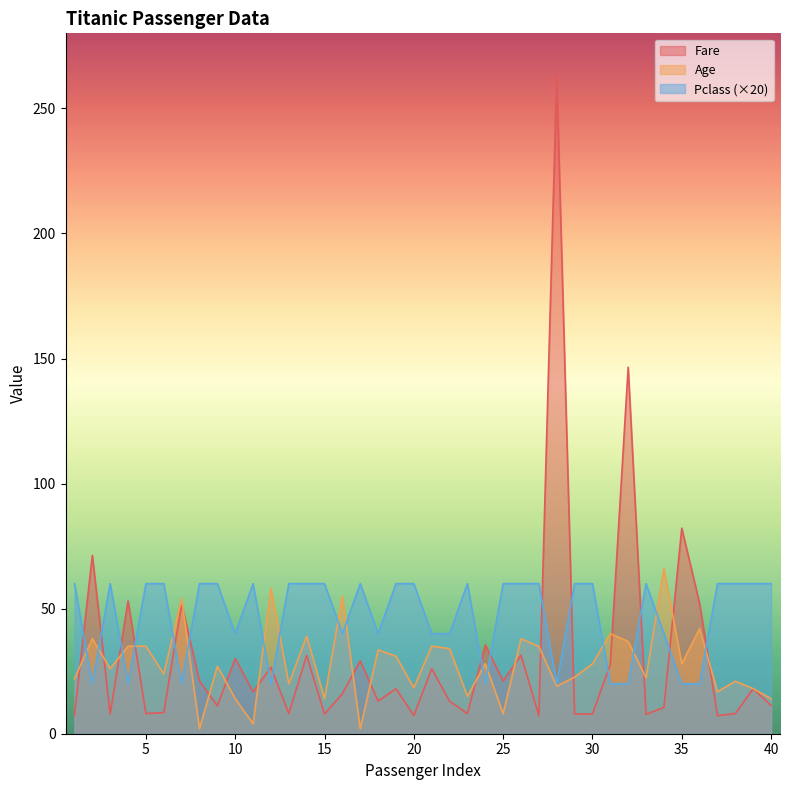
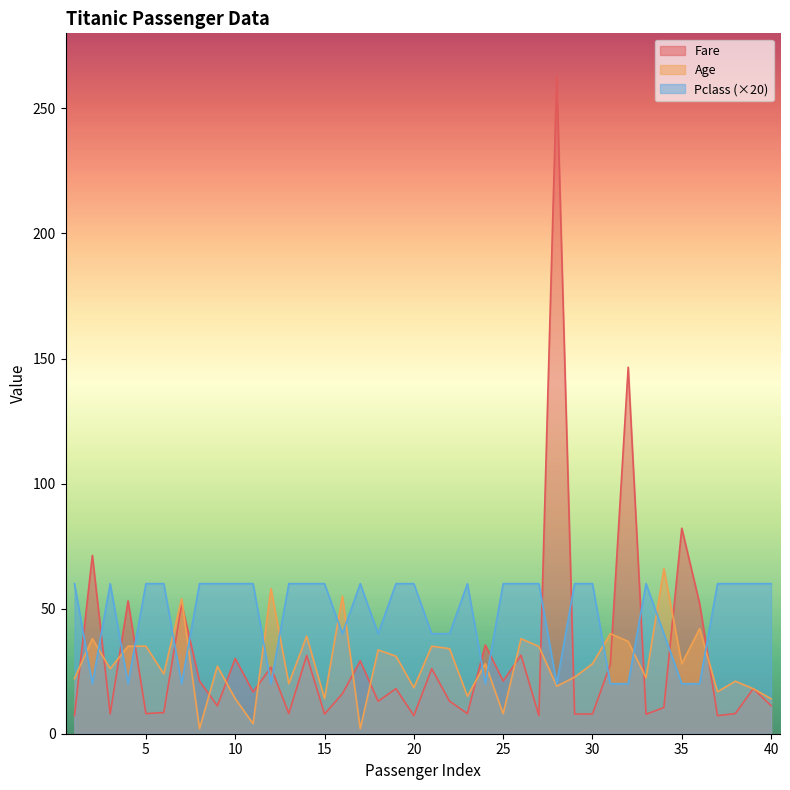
  {
    "Pclass (×20)": {
      "5": 60,
-     "10": 40,
+     "10": 60,
      "15": 60,
      "20": 60,
      "25": 60,
      "30": 60,
      "35": 20,
      "40": 60
    }
  }
